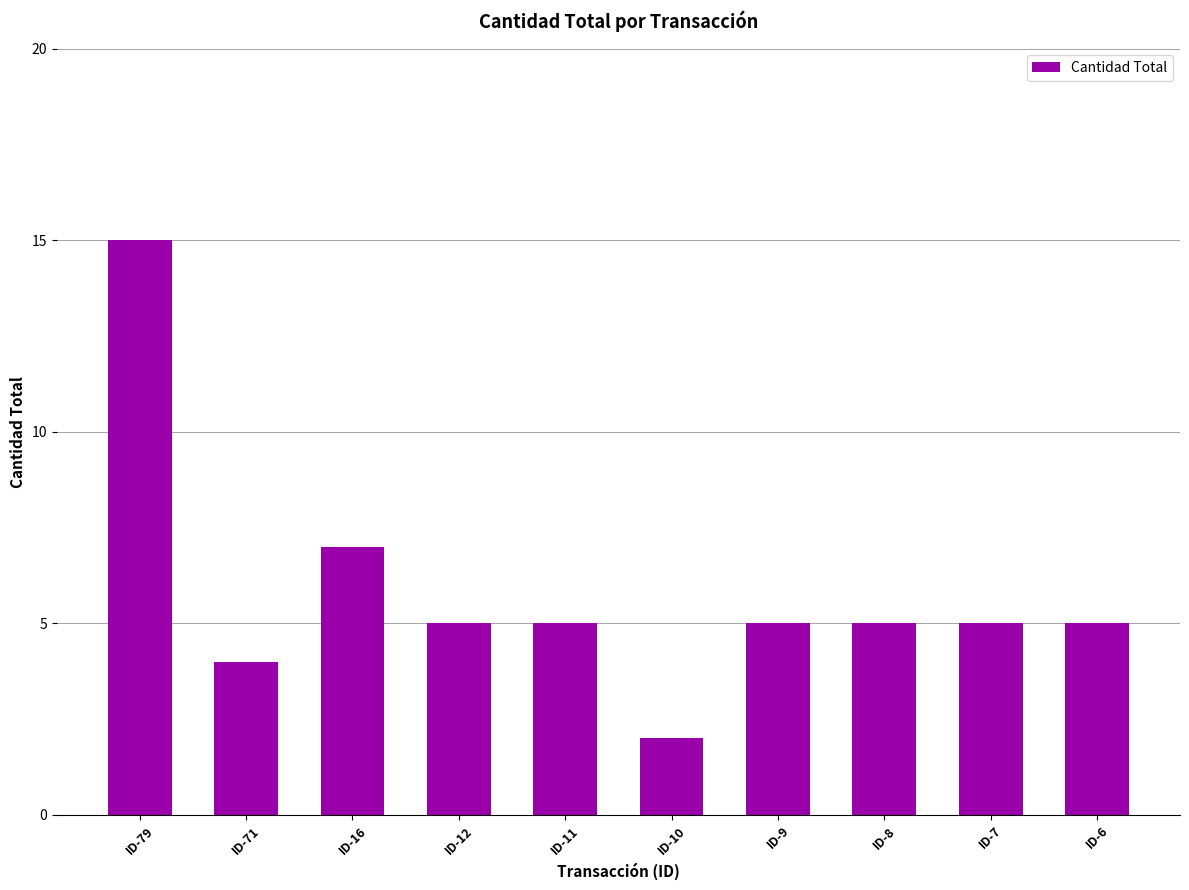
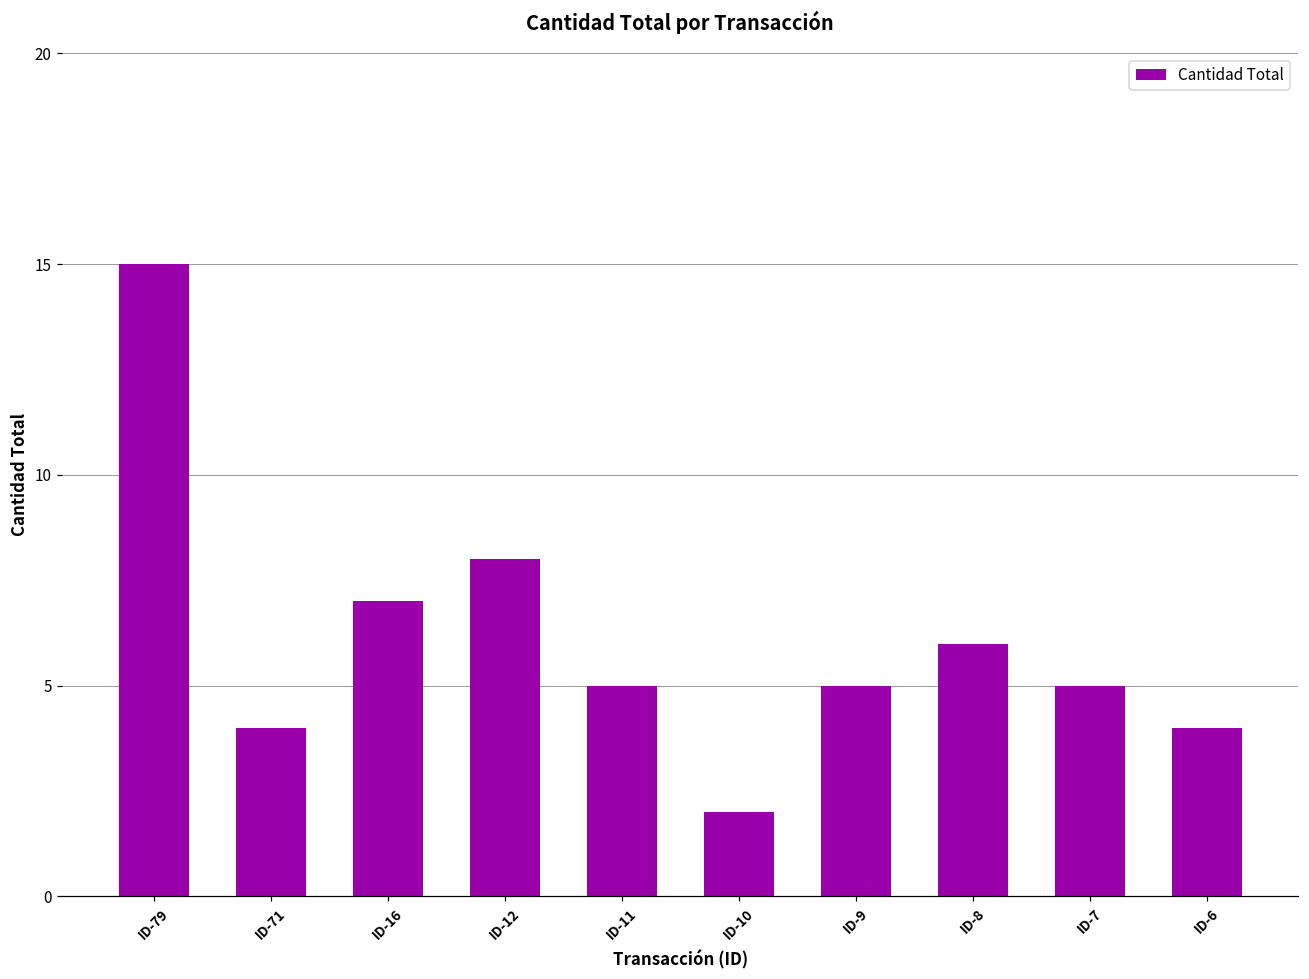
  {
    "ID-79": 15,
    "ID-71": 4,
    "ID-16": 7,
-   "ID-12": 5,
+   "ID-12": 8,
    "ID-11": 5,
    "ID-10": 2,
    "ID-9": 5,
-   "ID-8": 5,
+   "ID-8": 6,
    "ID-7": 5,
-   "ID-6": 5
+   "ID-6": 4
  }
